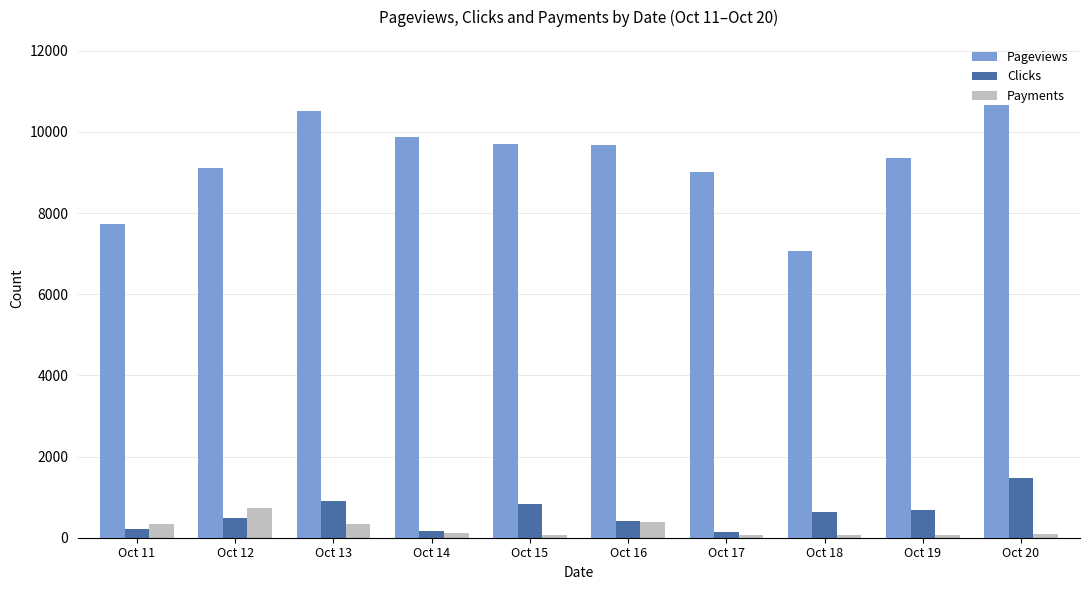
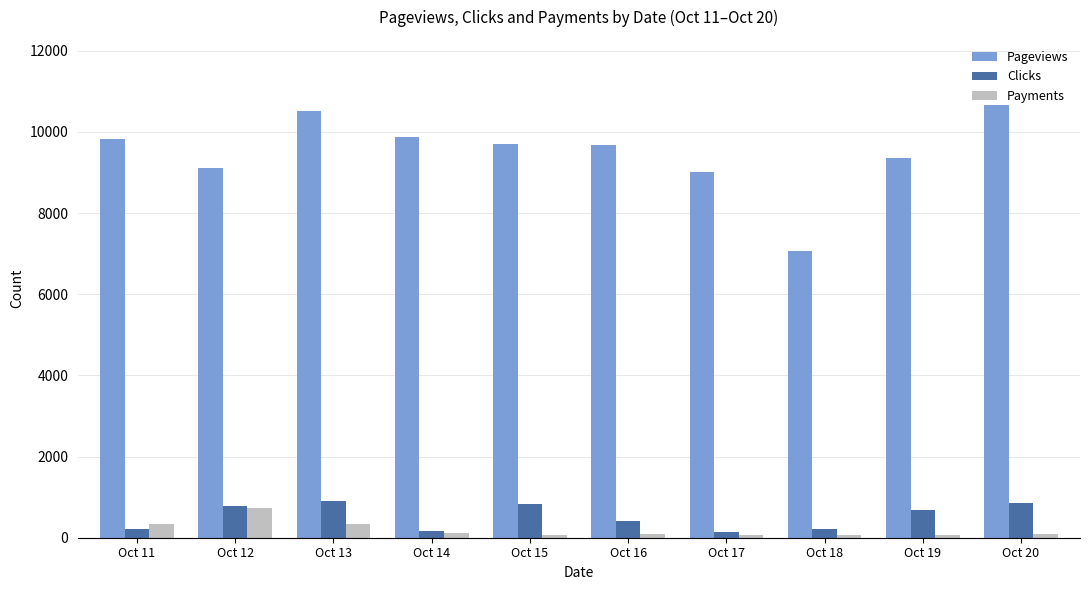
  {
    "Pageviews": {
-     "Oct 11": 7700,
+     "Oct 11": 9800,
      "Oct 12": 9100,
      "Oct 13": 10500,
      "Oct 14": 9900,
      "Oct 15": 9700,
      "Oct 16": 9700,
      "Oct 17": 9000,
      "Oct 18": 7100,
      "Oct 19": 9400,
      "Oct 20": 10700
    },
    "Clicks": {
      "Oct 11": 200,
-     "Oct 12": 500,
+     "Oct 12": 800,
      "Oct 13": 900,
      "Oct 14": 200,
      "Oct 15": 800,
      "Oct 16": 400,
      "Oct 17": 100,
-     "Oct 18": 600,
+     "Oct 18": 200,
      "Oct 19": 700,
-     "Oct 20": 1500
+     "Oct 20": 900
    },
    "Payments": {
      "Oct 11": 300,
      "Oct 12": 700,
      "Oct 13": 300,
      "Oct 14": 100,
      "Oct 15": 100,
-     "Oct 16": 400,
+     "Oct 16": 100,
      "Oct 17": 100,
      "Oct 18": 100,
      "Oct 20": 100
    }
  }
